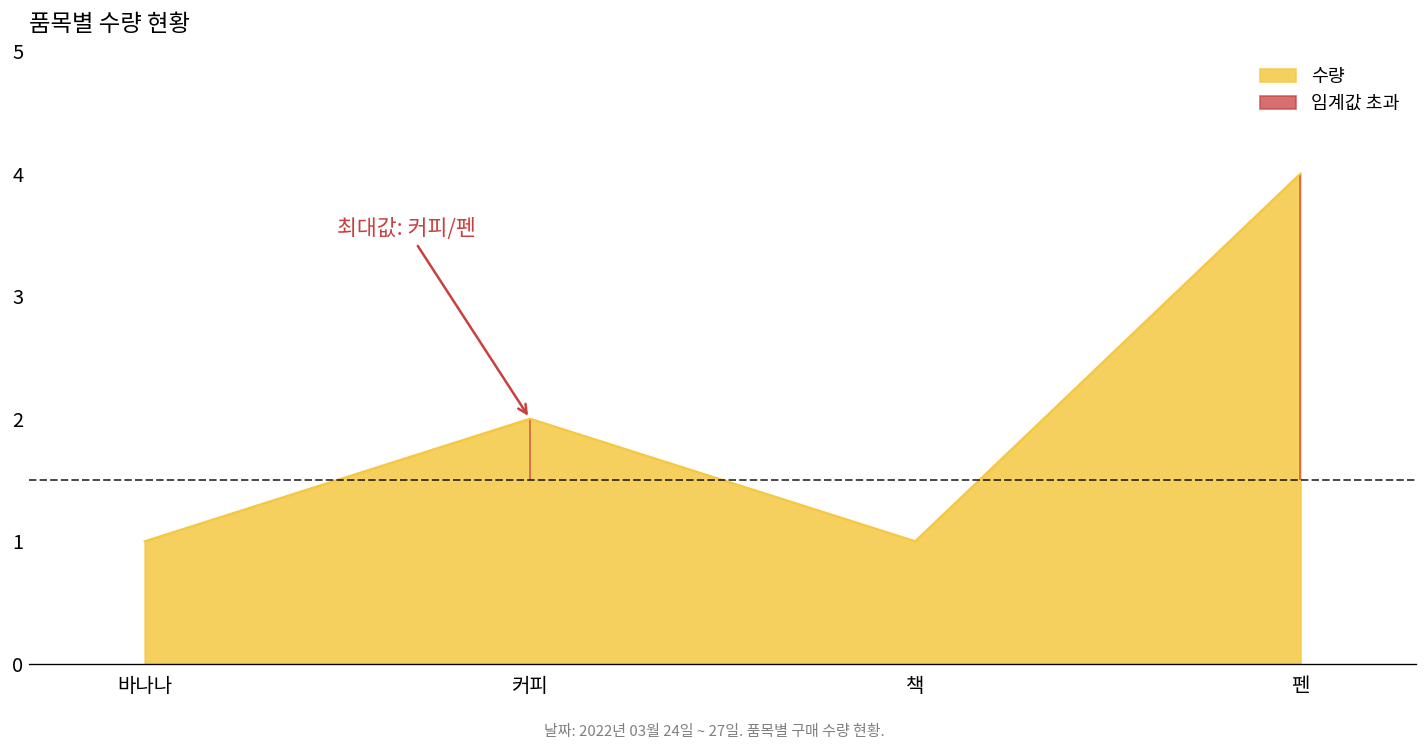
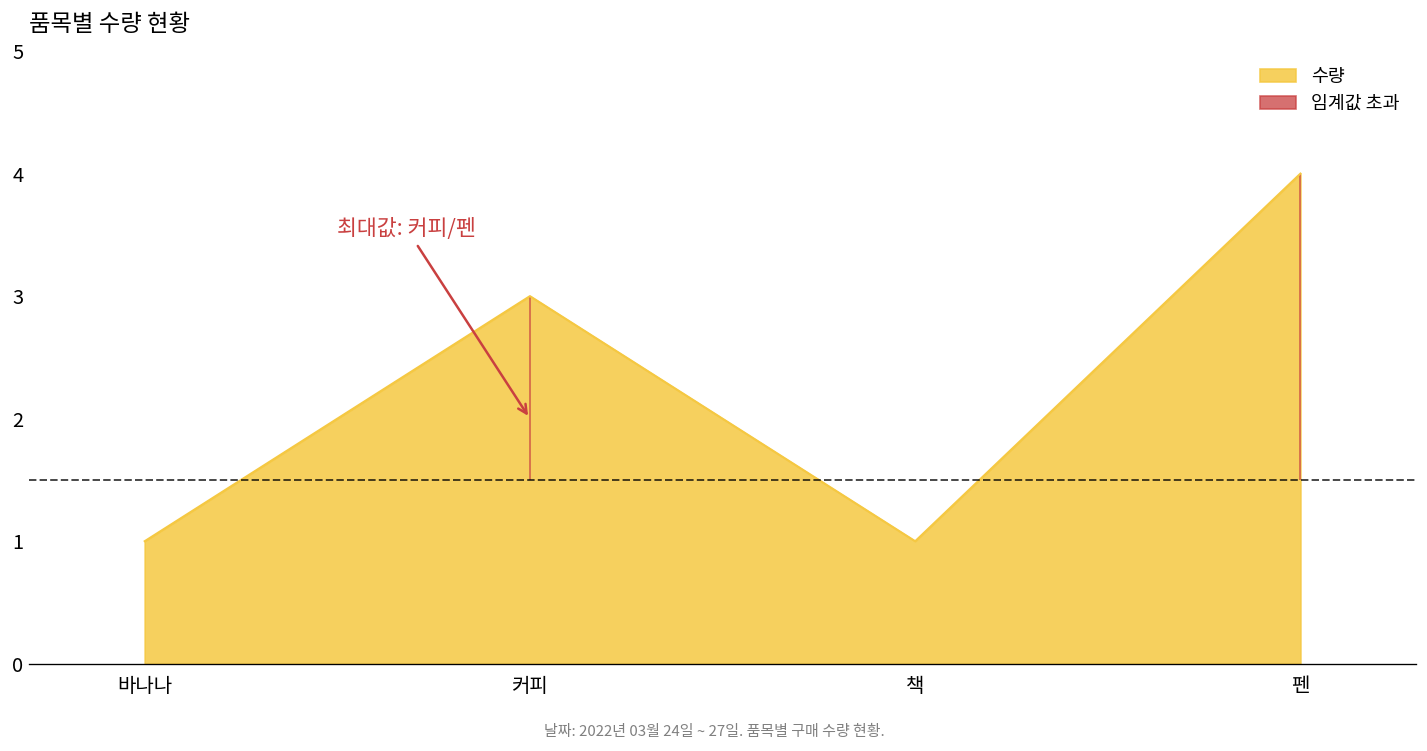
  {
    "바나나": 1,
-   "커피": 2,
+   "커피": 3,
    "책": 1,
    "펜": 4
  }
